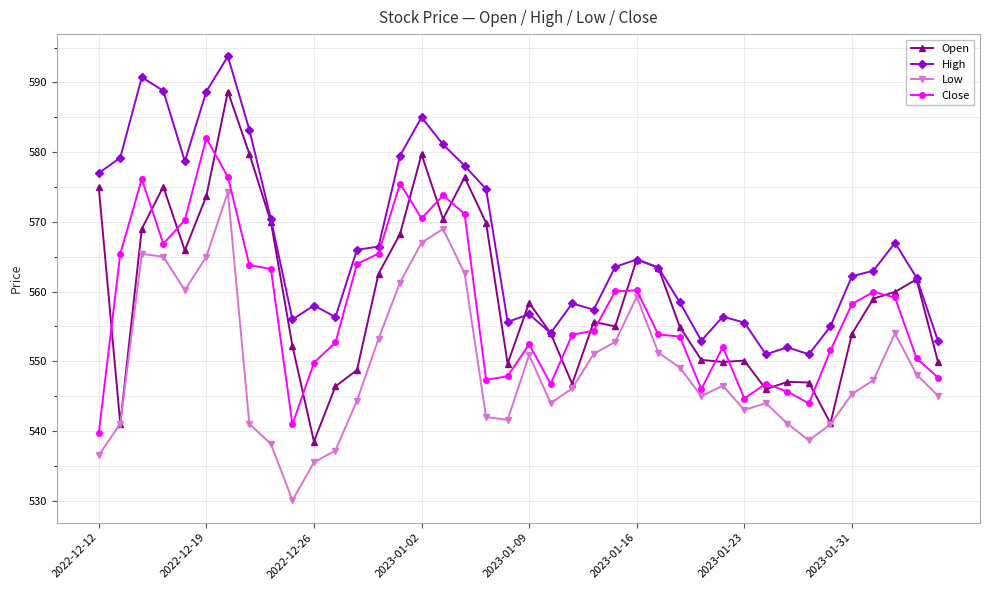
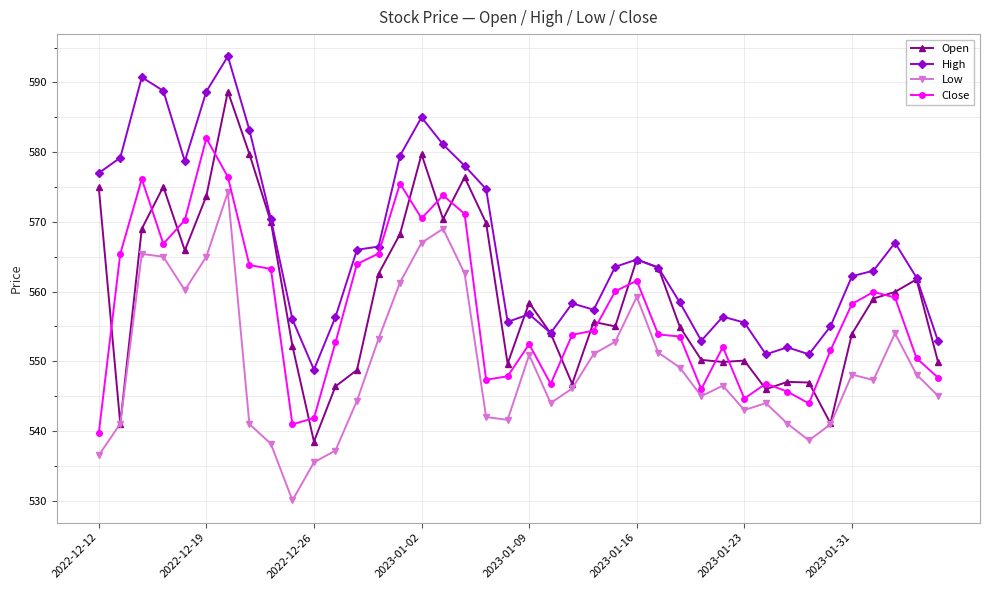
  {
    "Open": {
      "2022-12-12": 575,
      "2022-12-19": 574,
      "2022-12-26": 538,
      "2023-01-02": 580,
      "2023-01-09": 558,
      "2023-01-23": 550,
      "2023-01-31": 554
    },
    "High": {
      "2022-12-12": 577,
      "2022-12-19": 589,
-     "2022-12-26": 558,
+     "2022-12-26": 549,
      "2023-01-02": 585,
      "2023-01-09": 557,
      "2023-01-23": 556,
      "2023-01-31": 562
    },
    "Low": {
      "2022-12-12": 537,
      "2022-12-19": 565,
      "2022-12-26": 536,
      "2023-01-02": 567,
      "2023-01-09": 551,
      "2023-01-16": 559,
      "2023-01-23": 543,
-     "2023-01-31": 545
+     "2023-01-31": 548
    },
    "Close": {
      "2022-12-12": 540,
      "2022-12-19": 582,
-     "2022-12-26": 550,
+     "2022-12-26": 542,
      "2023-01-02": 571,
      "2023-01-09": 552,
-     "2023-01-16": 560,
+     "2023-01-16": 562,
      "2023-01-23": 545,
      "2023-01-31": 558
    }
  }
